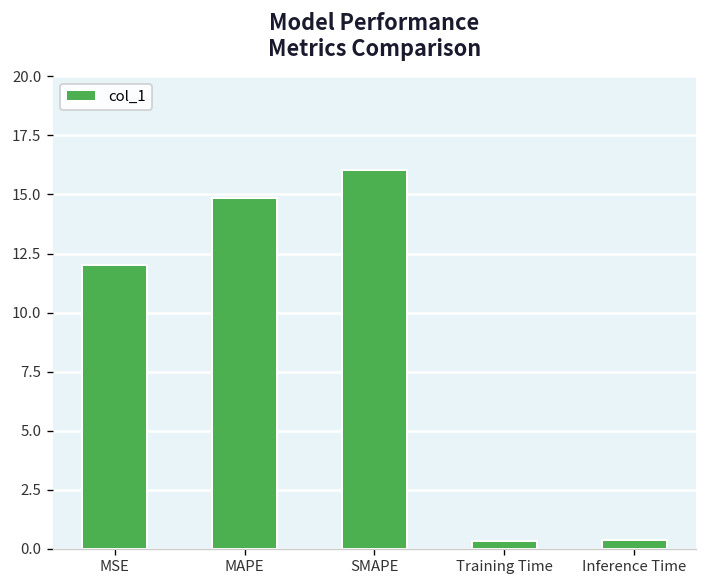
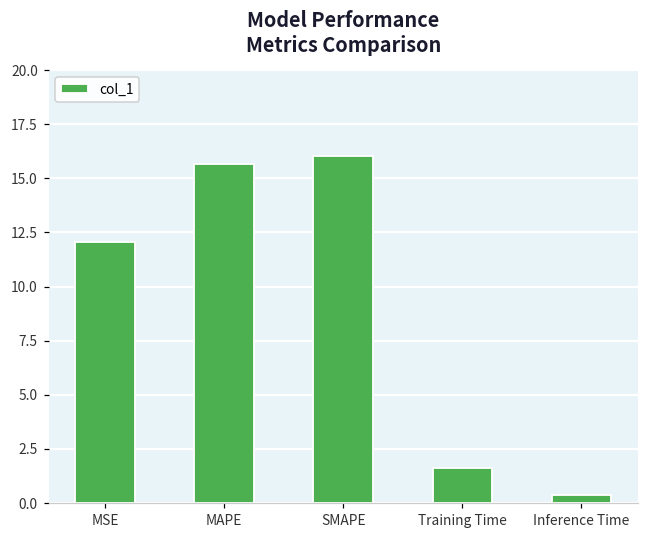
  {
    "MSE": 12.0,
-   "MAPE": 14.8,
+   "MAPE": 15.6,
    "SMAPE": 16.0,
-   "Training Time": 0.3,
+   "Training Time": 1.6,
    "Inference Time": 0.4
  }
